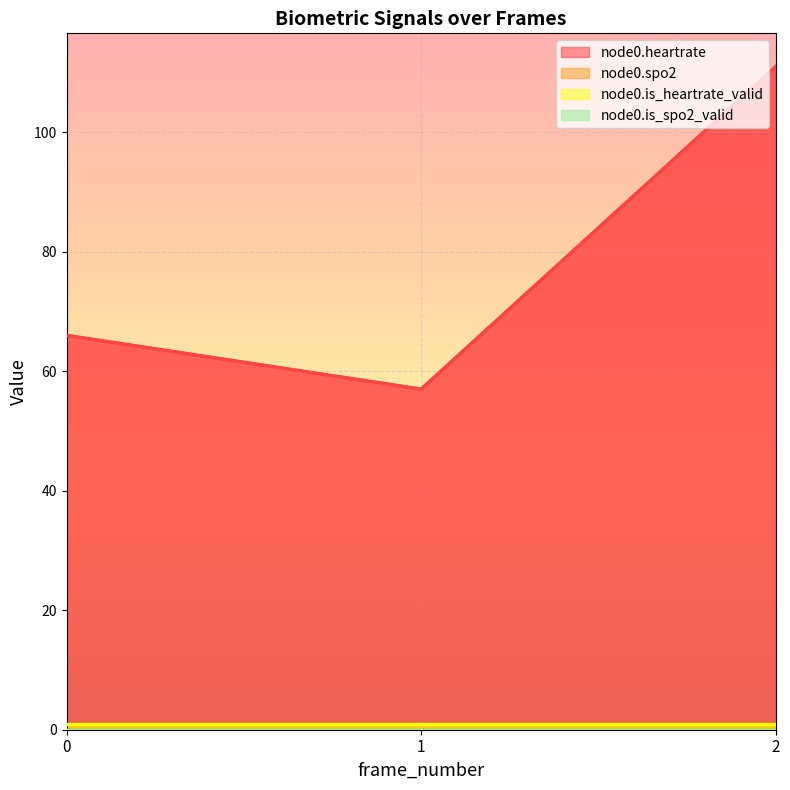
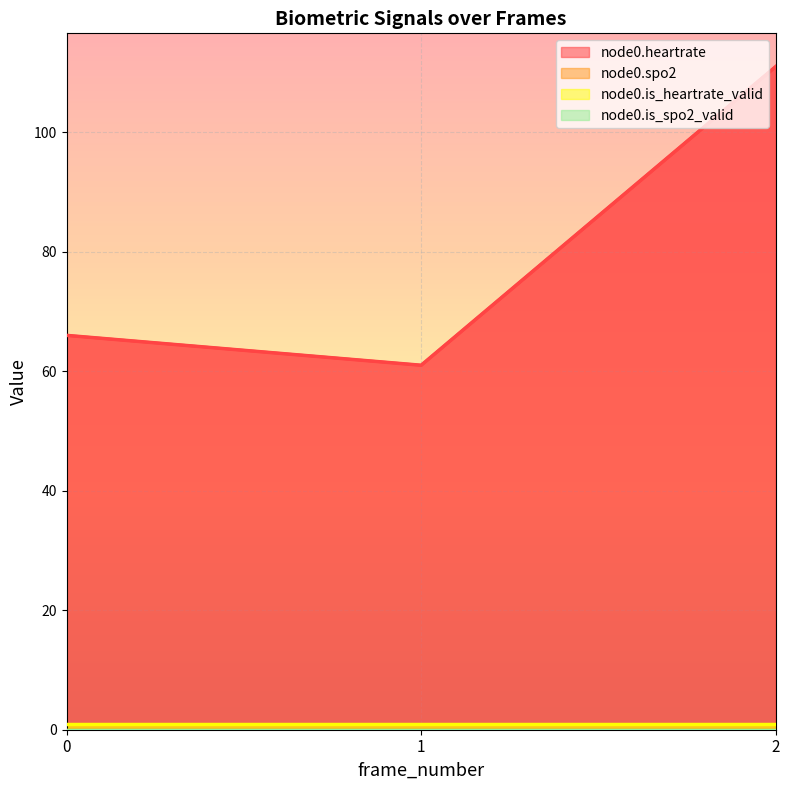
  {
    "node0.heartrate": {
      "0": 66,
-     "1": 57,
+     "1": 61,
      "2": 111
    },
    "node0.is_spo2_valid": {
      "0": 0,
      "1": 0,
      "2": 0
    },
    "node0.is_heartrate_valid": {
      "0": 1,
      "1": 1,
      "2": 1
    }
  }
